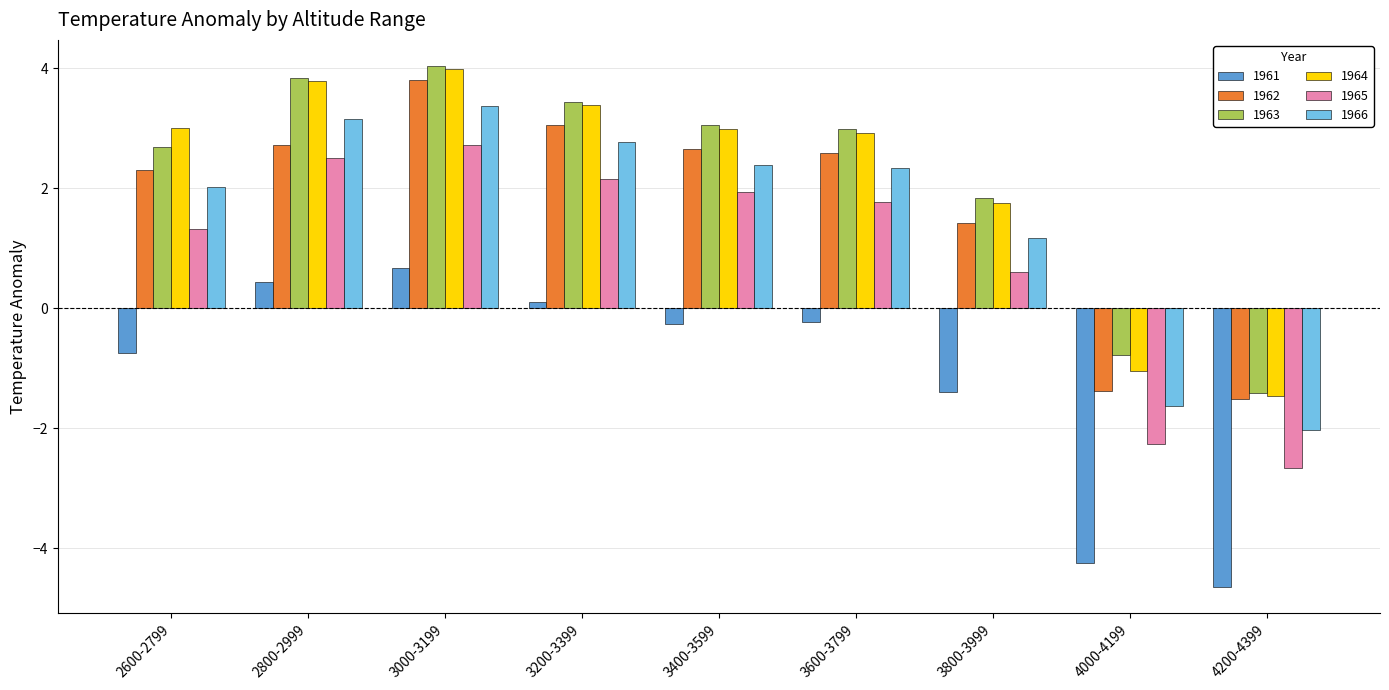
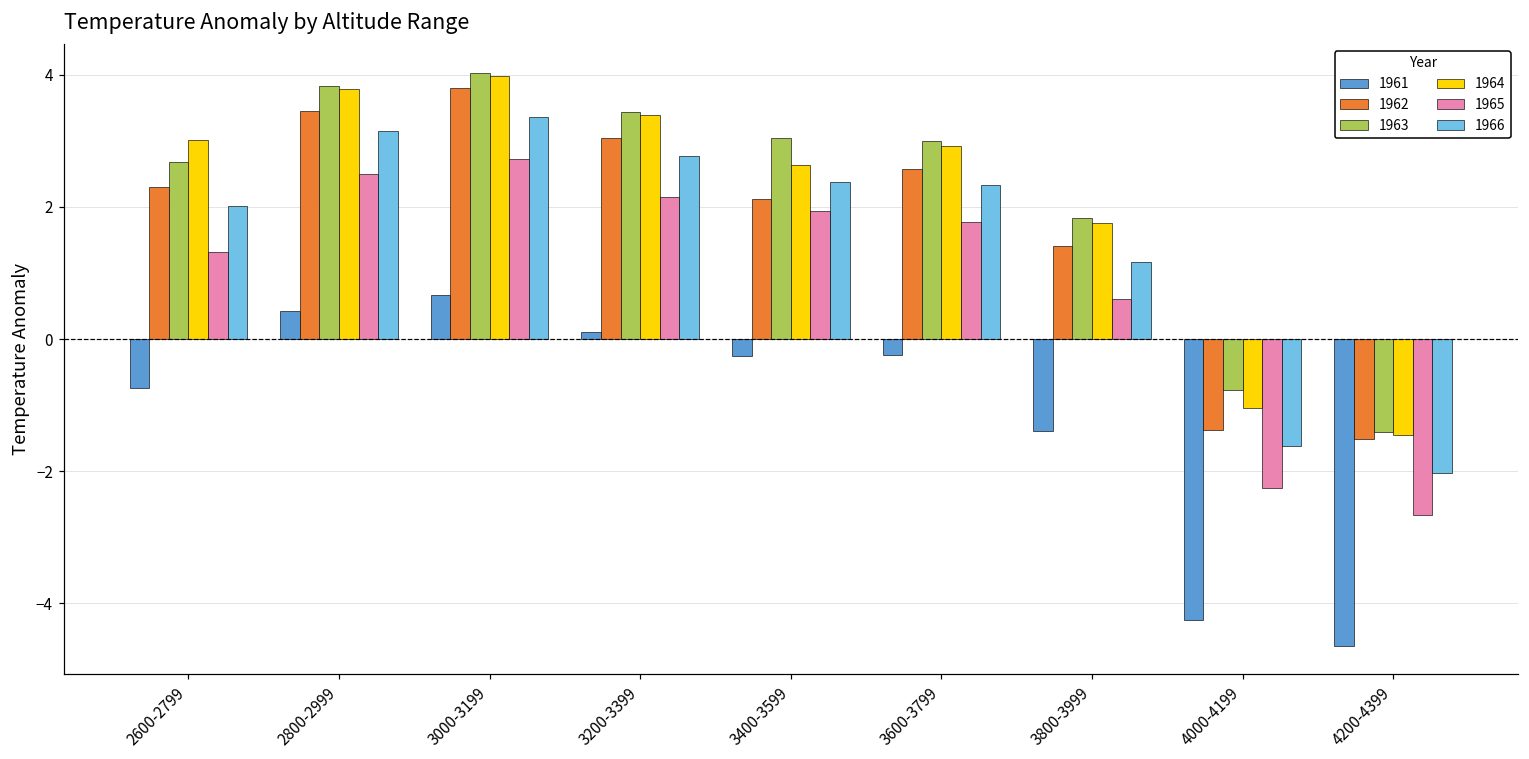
  {
    "1962": {
      "2600-2799": 2.3,
-     "2800-2999": 2.7,
+     "2800-2999": 3.4,
      "3000-3199": 3.8,
      "3200-3399": 3.0,
-     "3400-3599": 2.7,
+     "3400-3599": 2.1,
      "3600-3799": 2.6,
      "3800-3999": 1.4,
      "4000-4199": -1.4,
      "4200-4399": -1.5
    },
    "1963": {
      "2600-2799": 2.7,
      "2800-2999": 3.8,
      "3000-3199": 4.0,
      "3200-3399": 3.4,
      "3400-3599": 3.1,
      "3600-3799": 3.0,
      "3800-3999": 1.8,
      "4000-4199": -0.8,
      "4200-4399": -1.4
    },
    "1964": {
      "2600-2799": 3.0,
      "2800-2999": 3.8,
      "3000-3199": 4.0,
      "3200-3399": 3.4,
-     "3400-3599": 3.0,
+     "3400-3599": 2.6,
      "3600-3799": 2.9,
      "3800-3999": 1.8,
      "4000-4199": -1.0,
      "4200-4399": -1.5
    },
    "1965": {
      "2600-2799": 1.3,
      "2800-2999": 2.5,
      "3000-3199": 2.7,
      "3200-3399": 2.1,
      "3400-3599": 1.9,
      "3600-3799": 1.8,
      "3800-3999": 0.6,
      "4000-4199": -2.3,
      "4200-4399": -2.7
    }
  }
